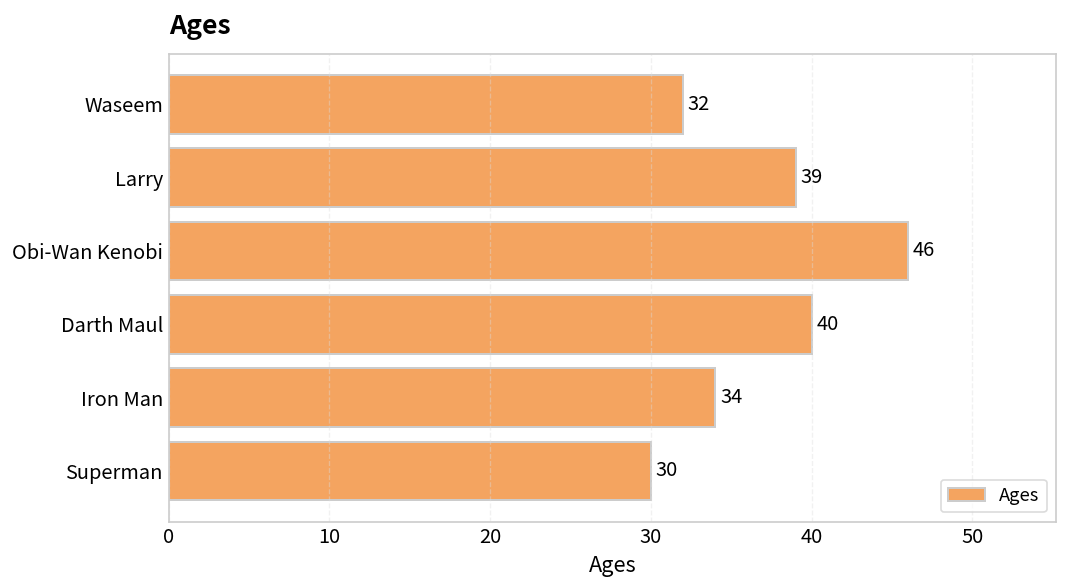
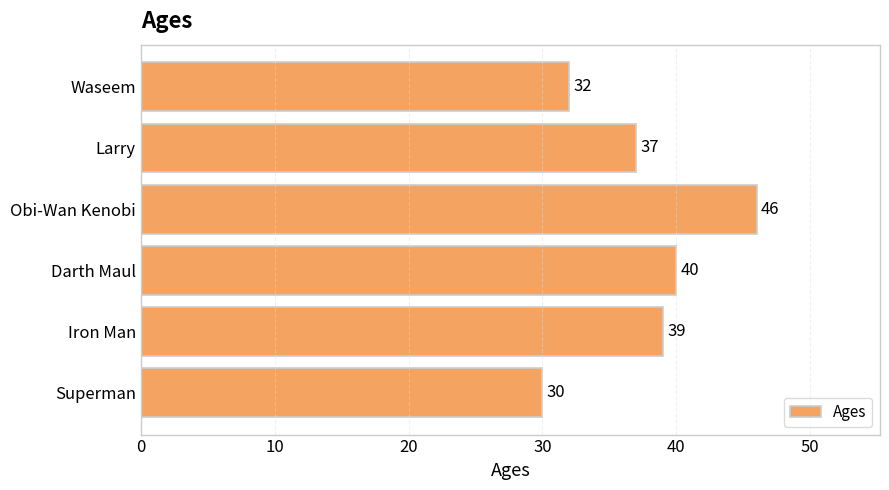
  {
    "Waseem": 32,
-   "Larry": 39,
+   "Larry": 37,
    "Obi-Wan Kenobi": 46,
    "Darth Maul": 40,
-   "Iron Man": 34,
+   "Iron Man": 39,
    "Superman": 30
  }
